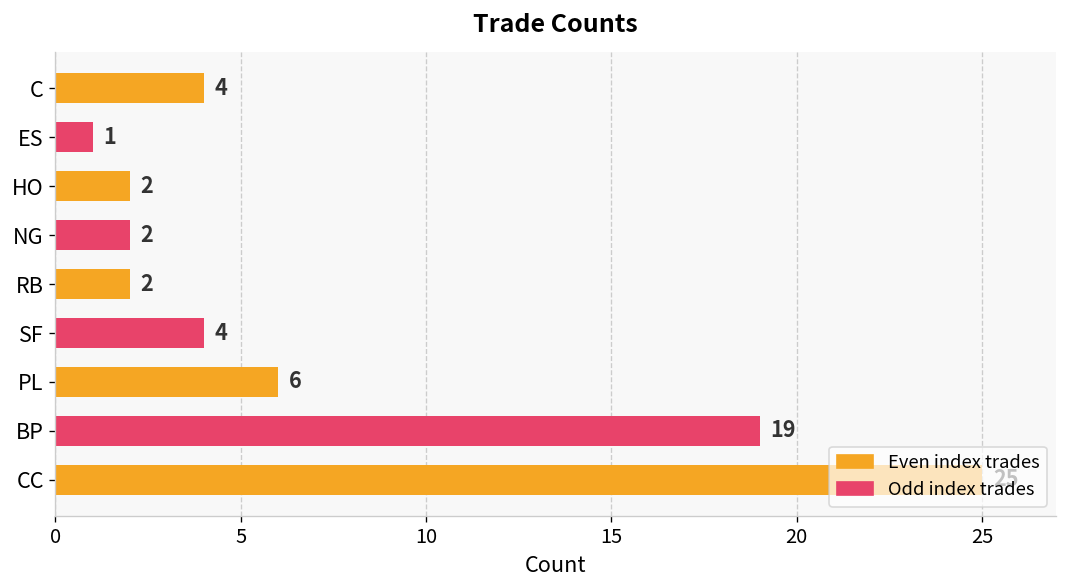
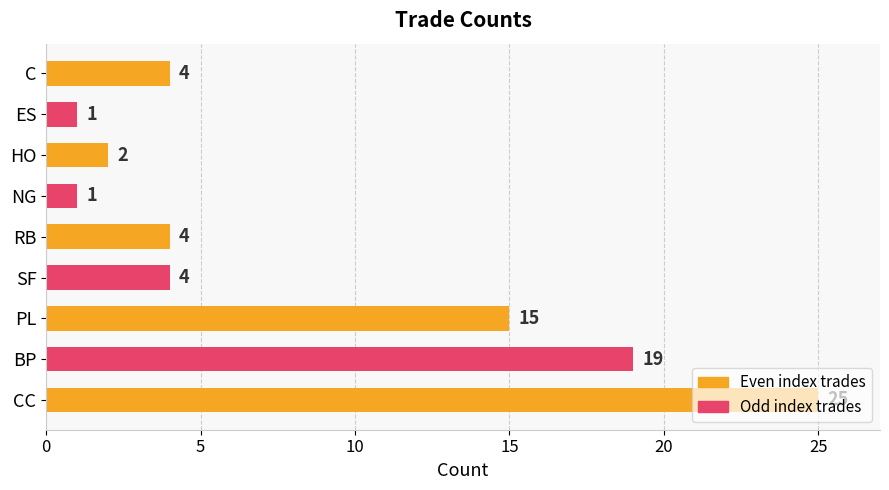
  {
    "C": 4,
    "ES": 1,
    "HO": 2,
-   "NG": 2,
-   "RB": 2,
+   "NG": 1,
+   "RB": 4,
    "SF": 4,
-   "PL": 6,
+   "PL": 15,
    "BP": 19
  }
